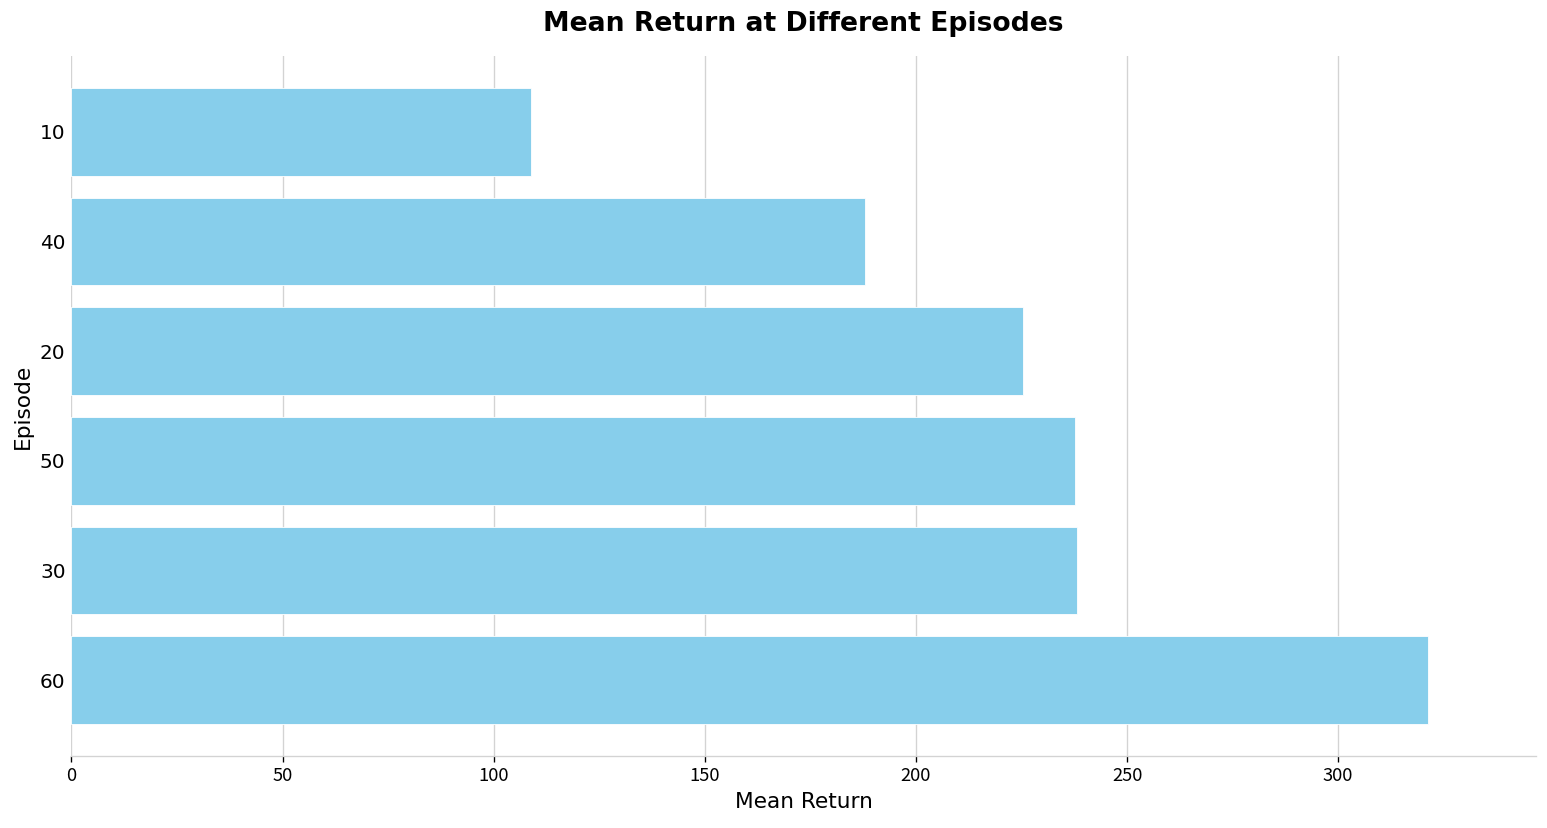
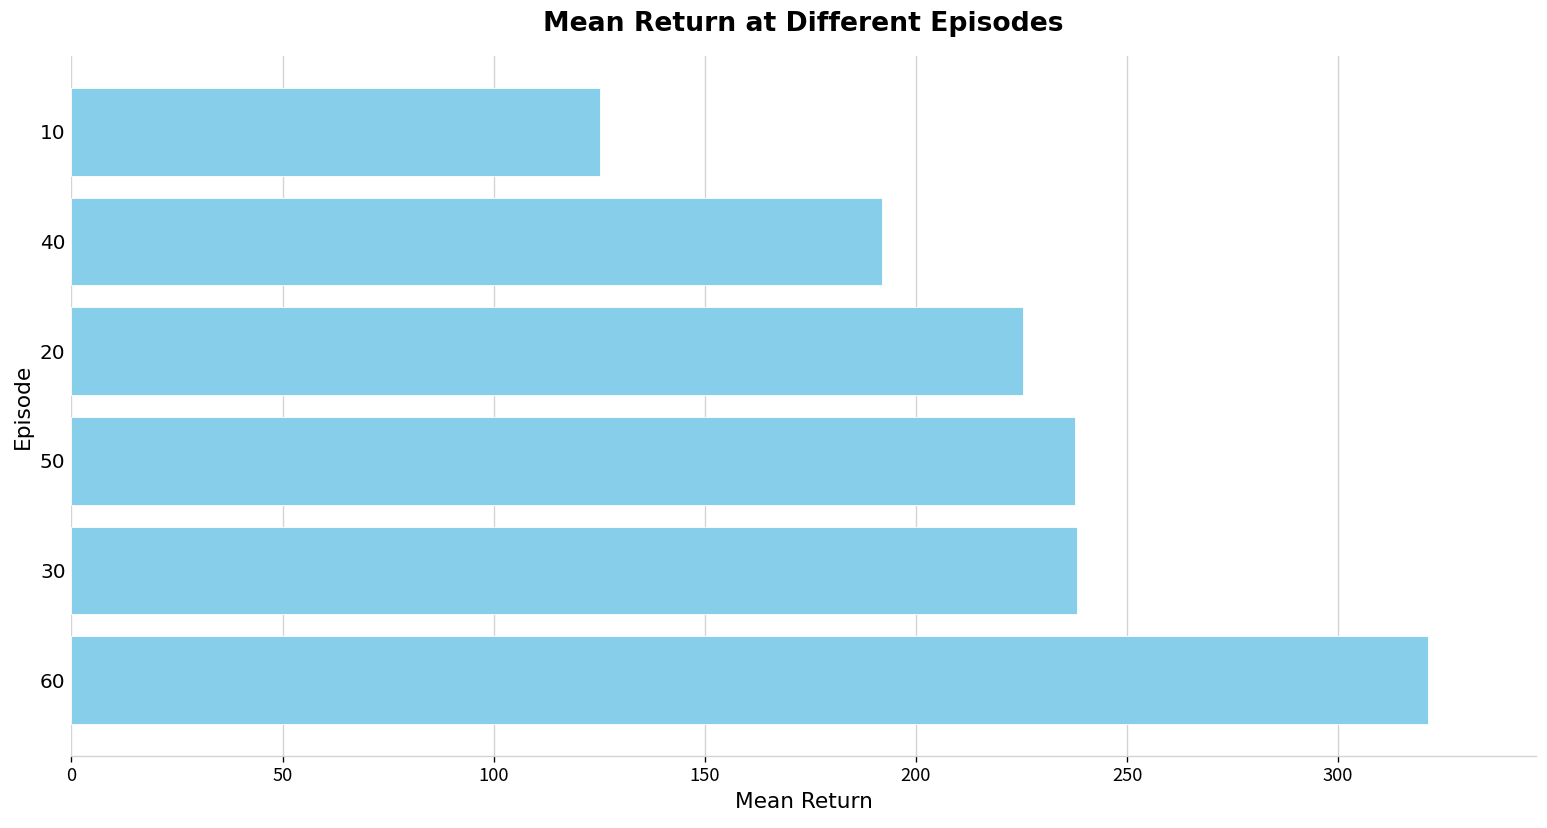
  {
-   "10": 109,
-   "40": 188,
+   "10": 125,
+   "40": 192,
    "20": 225,
    "50": 238,
    "30": 238,
    "60": 321
  }
